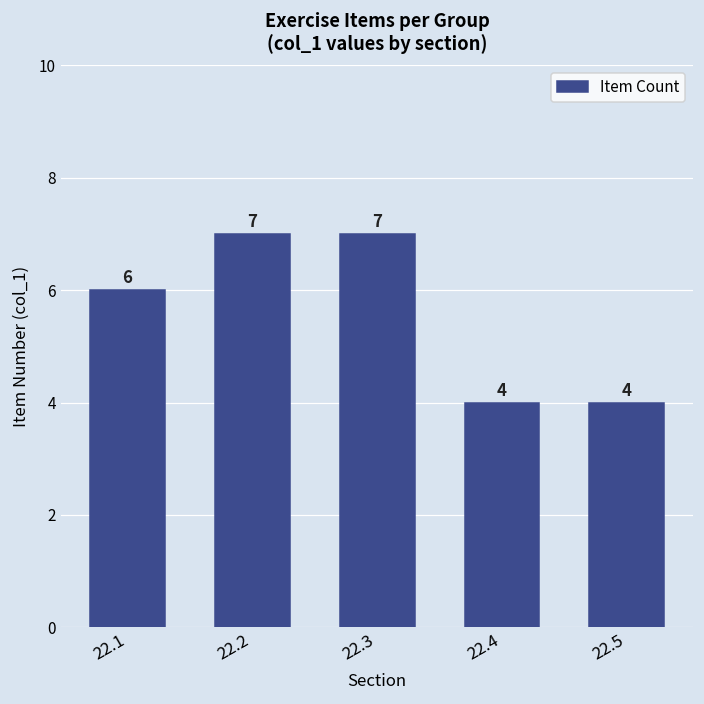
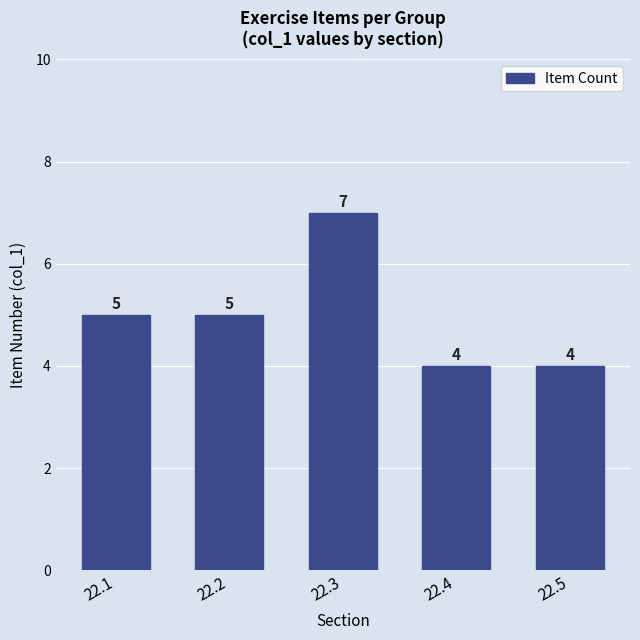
  {
-   "22.1": 6,
-   "22.2": 7,
+   "22.1": 5,
+   "22.2": 5,
    "22.3": 7,
    "22.4": 4,
    "22.5": 4
  }
